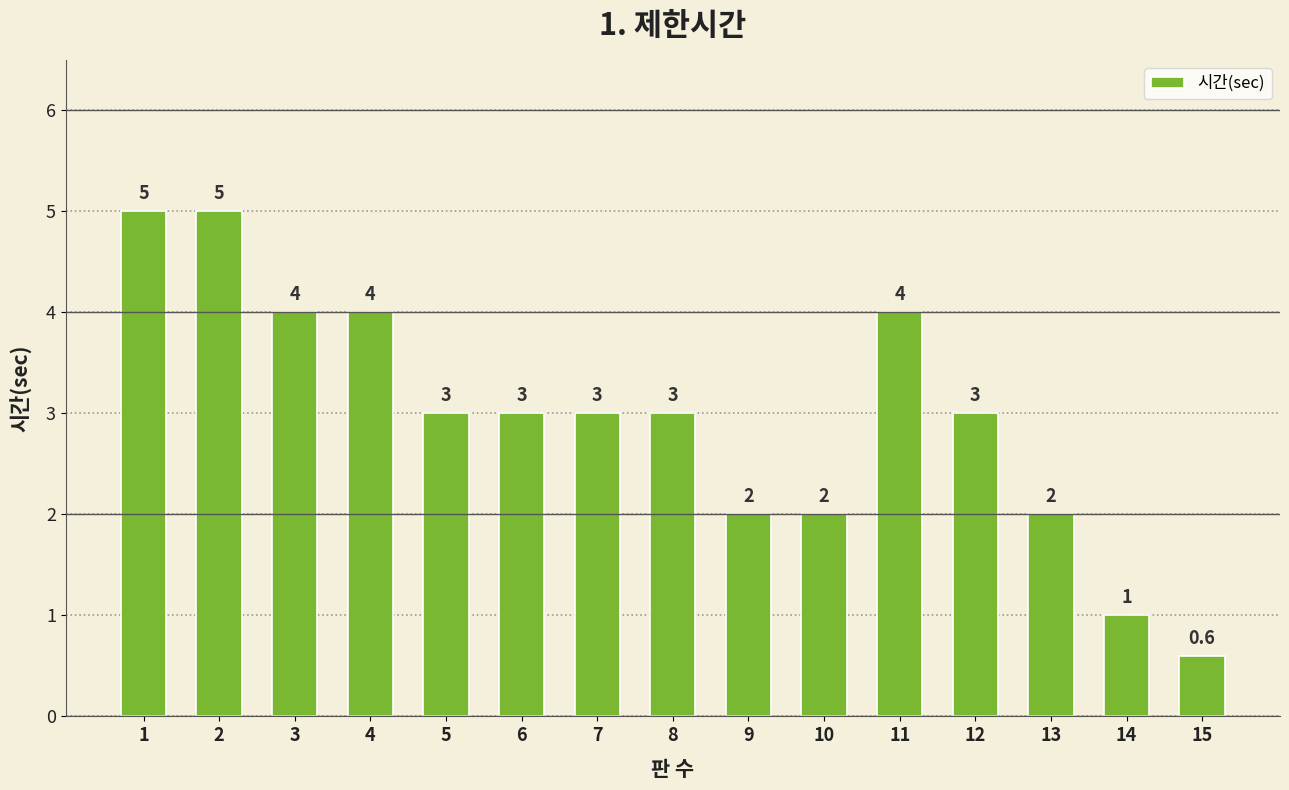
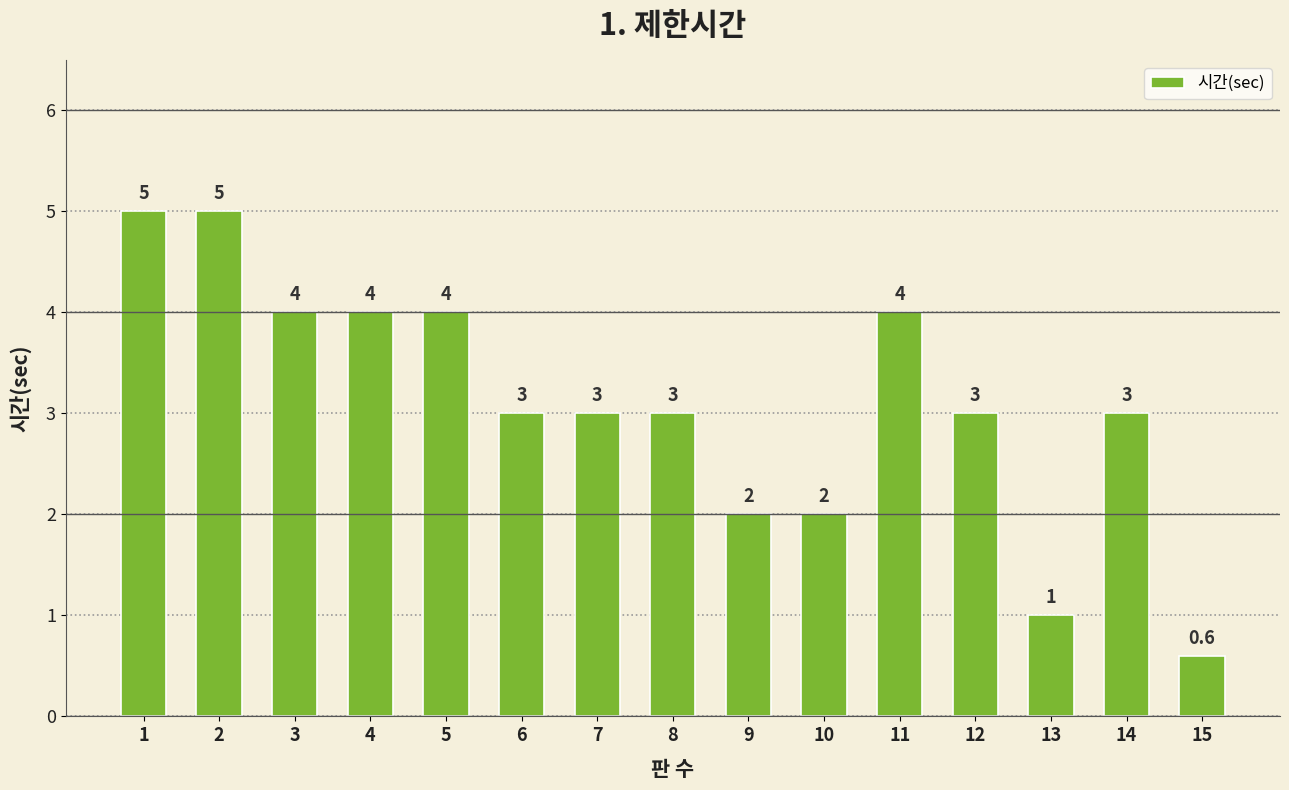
  {
    "1": 5,
    "2": 5,
    "3": 4,
    "4": 4,
-   "5": 3,
+   "5": 4,
    "6": 3,
    "7": 3,
    "8": 3,
    "9": 2,
    "10": 2,
    "11": 4,
    "12": 3,
-   "13": 2,
-   "14": 1,
+   "13": 1,
+   "14": 3,
    "15": 0.6
  }
